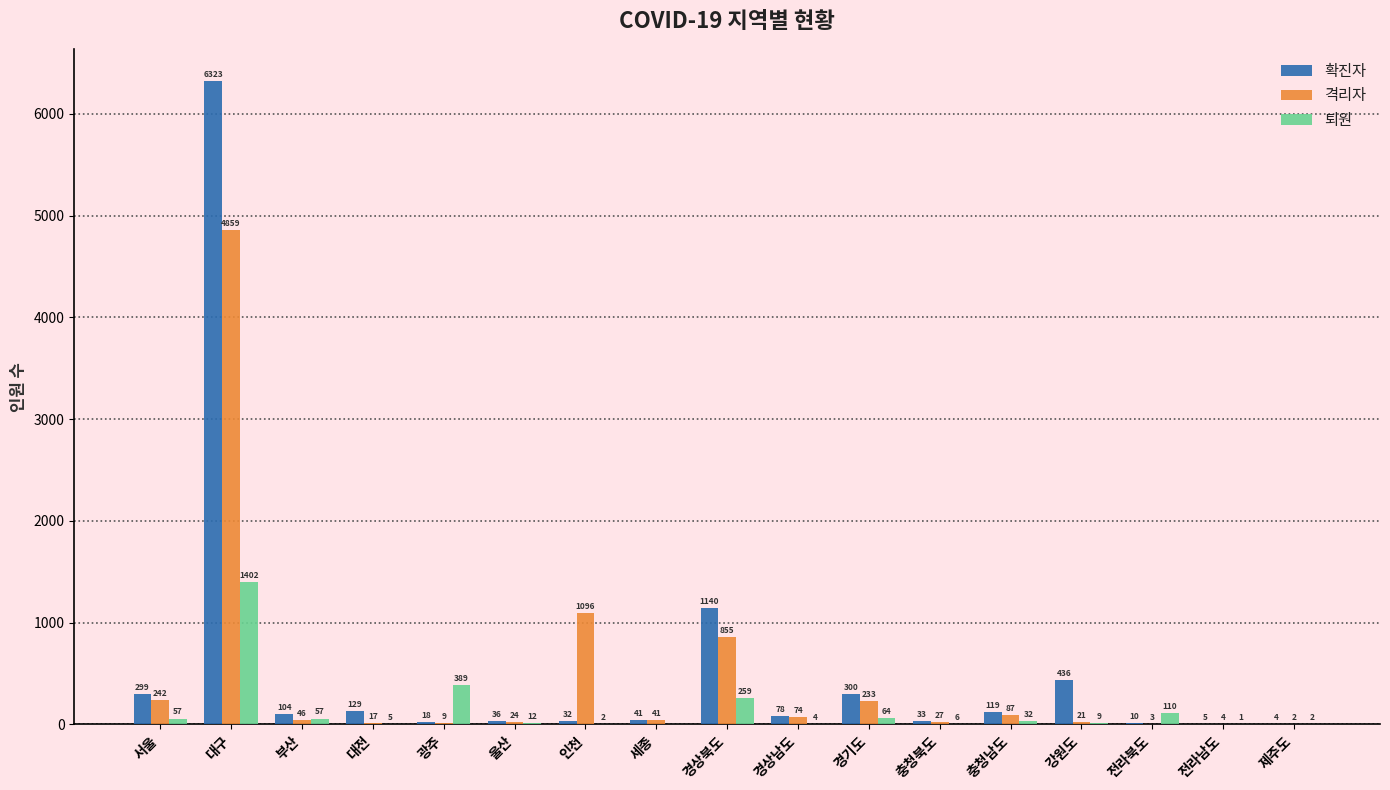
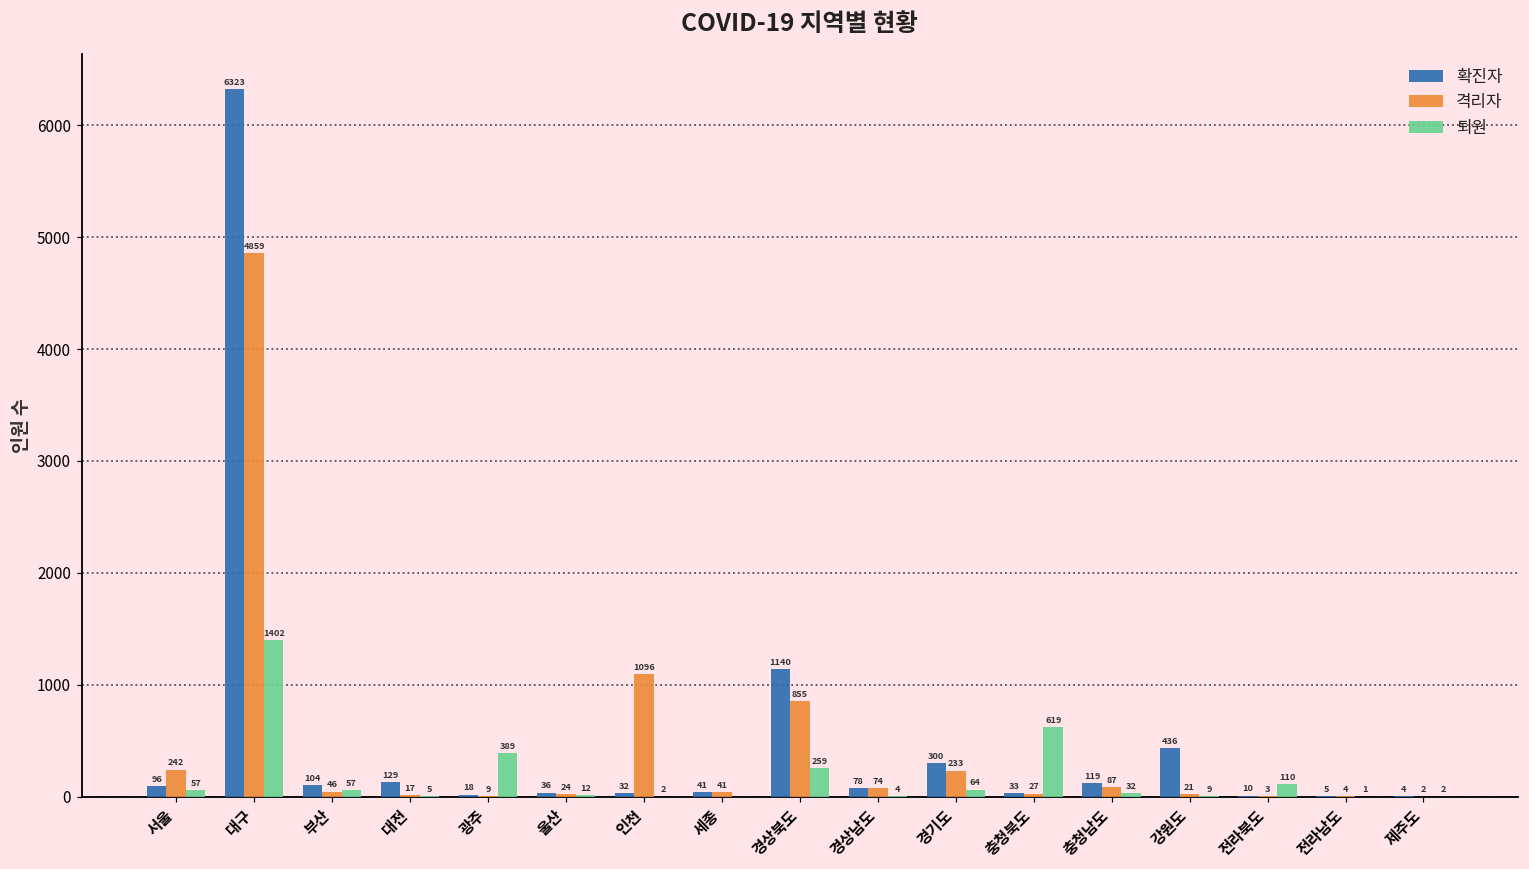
  {
    "확진자": {
-     "서울": 299,
+     "서울": 96,
      "대구": 6323,
      "부산": 104,
      "대전": 129,
      "광주": 18,
      "울산": 36,
      "인천": 32,
      "세종": 41,
      "경상북도": 1140,
      "경상남도": 78,
      "경기도": 300,
      "충청북도": 33,
      "충청남도": 119,
      "강원도": 436,
      "전라북도": 10,
      "전라남도": 5,
      "제주도": 4
    },
    "격리자": {
      "서울": 242,
      "대구": 4859,
      "부산": 46,
      "대전": 17,
      "광주": 9,
      "울산": 24,
      "인천": 1096,
      "세종": 41,
      "경상북도": 855,
      "경상남도": 74,
      "경기도": 233,
      "충청북도": 27,
      "충청남도": 87,
      "강원도": 21,
      "전라북도": 3,
      "전라남도": 4,
      "제주도": 2
    },
    "퇴원": {
      "서울": 57,
      "대구": 1402,
      "부산": 57,
      "대전": 5,
      "광주": 389,
      "울산": 12,
      "인천": 2,
      "경상북도": 259,
      "경상남도": 4,
      "경기도": 64,
-     "충청북도": 6,
+     "충청북도": 619,
      "충청남도": 32,
      "강원도": 9,
      "전라북도": 110,
      "전라남도": 1,
      "제주도": 2
    }
  }
